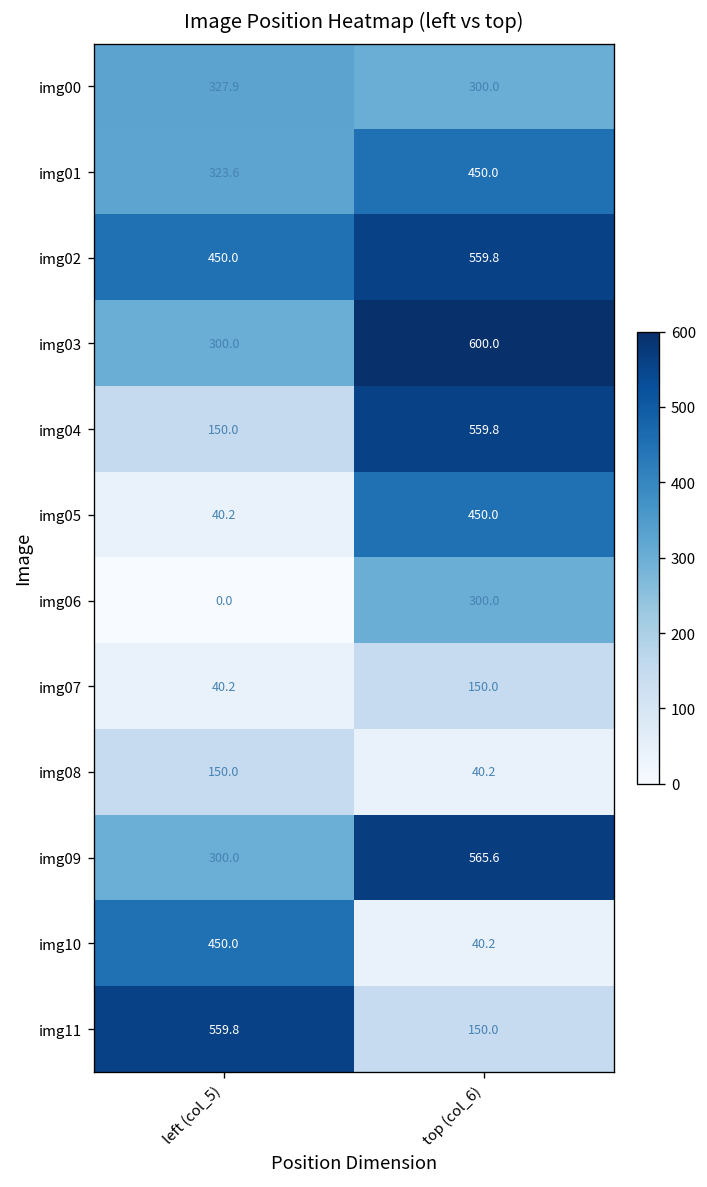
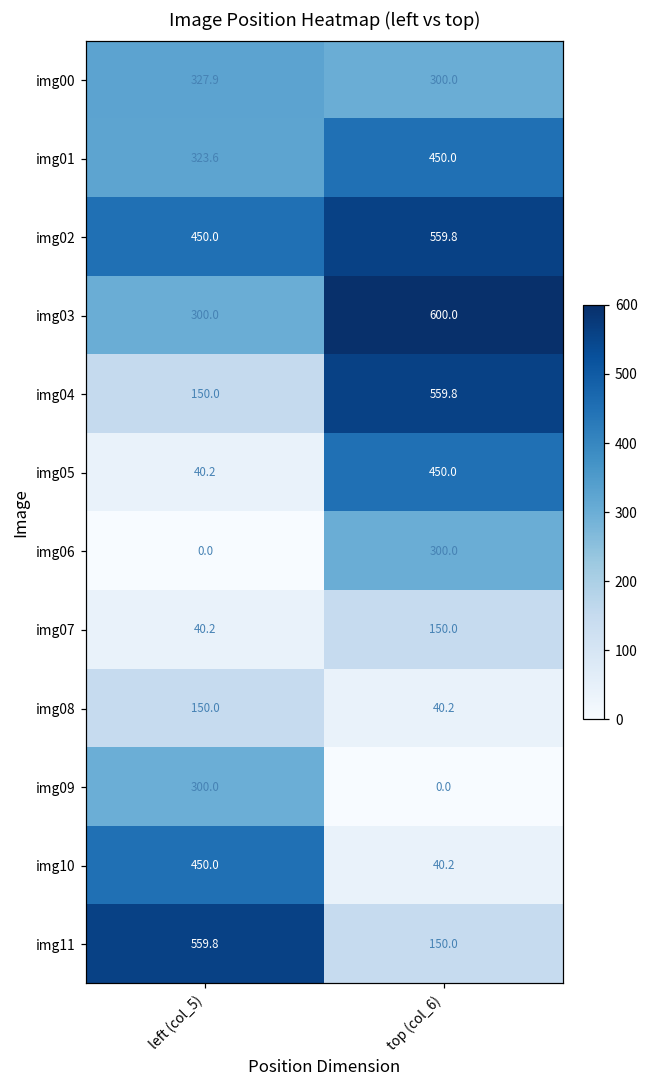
  {
    "img01": {
      "top (col_6)": 450.0
    },
    "img02": {
      "left (col_5)": 450.0,
      "top (col_6)": 559.8
    },
    "img03": {
      "top (col_6)": 600.0
    },
    "img04": {
      "left (col_5)": 150.0,
      "top (col_6)": 559.8
    },
    "img05": {
      "left (col_5)": 40.2,
      "top (col_6)": 450.0
    },
    "img06": {
      "left (col_5)": 0.0
    },
    "img07": {
      "left (col_5)": 40.2,
      "top (col_6)": 150.0
    },
    "img08": {
      "left (col_5)": 150.0,
      "top (col_6)": 40.2
    },
    "img09": {
-     "top (col_6)": 565.6
+     "top (col_6)": 0.0
    },
    "img10": {
      "left (col_5)": 450.0,
      "top (col_6)": 40.2
    },
    "img11": {
      "left (col_5)": 559.8,
      "top (col_6)": 150.0
    }
  }
